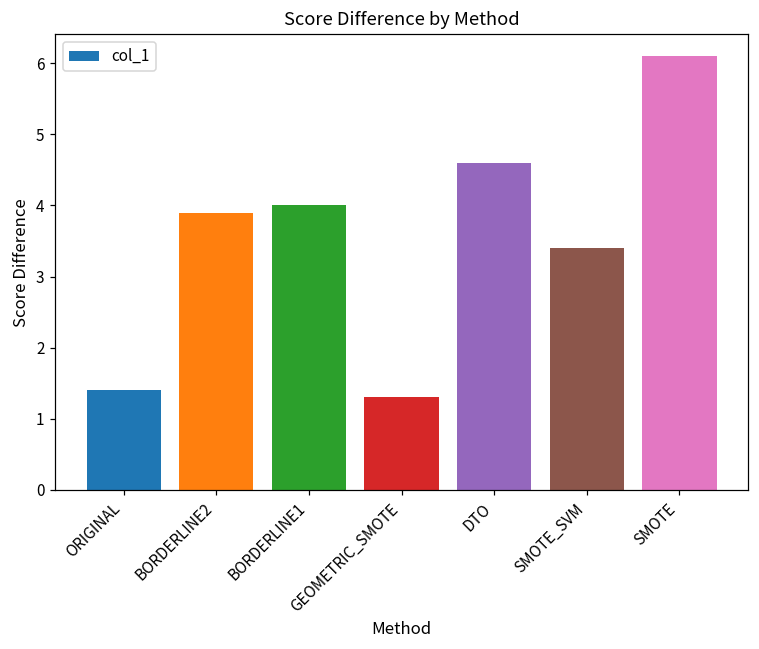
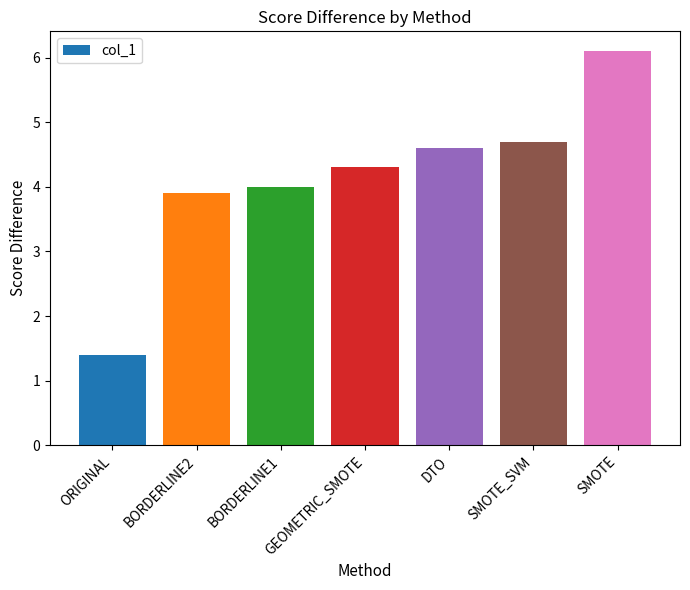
  {
    "ORIGINAL": 1.4,
    "BORDERLINE2": 3.9,
    "BORDERLINE1": 4.0,
-   "GEOMETRIC_SMOTE": 1.3,
+   "GEOMETRIC_SMOTE": 4.3,
    "DTO": 4.6,
-   "SMOTE_SVM": 3.4,
+   "SMOTE_SVM": 4.7,
    "SMOTE": 6.1
  }
